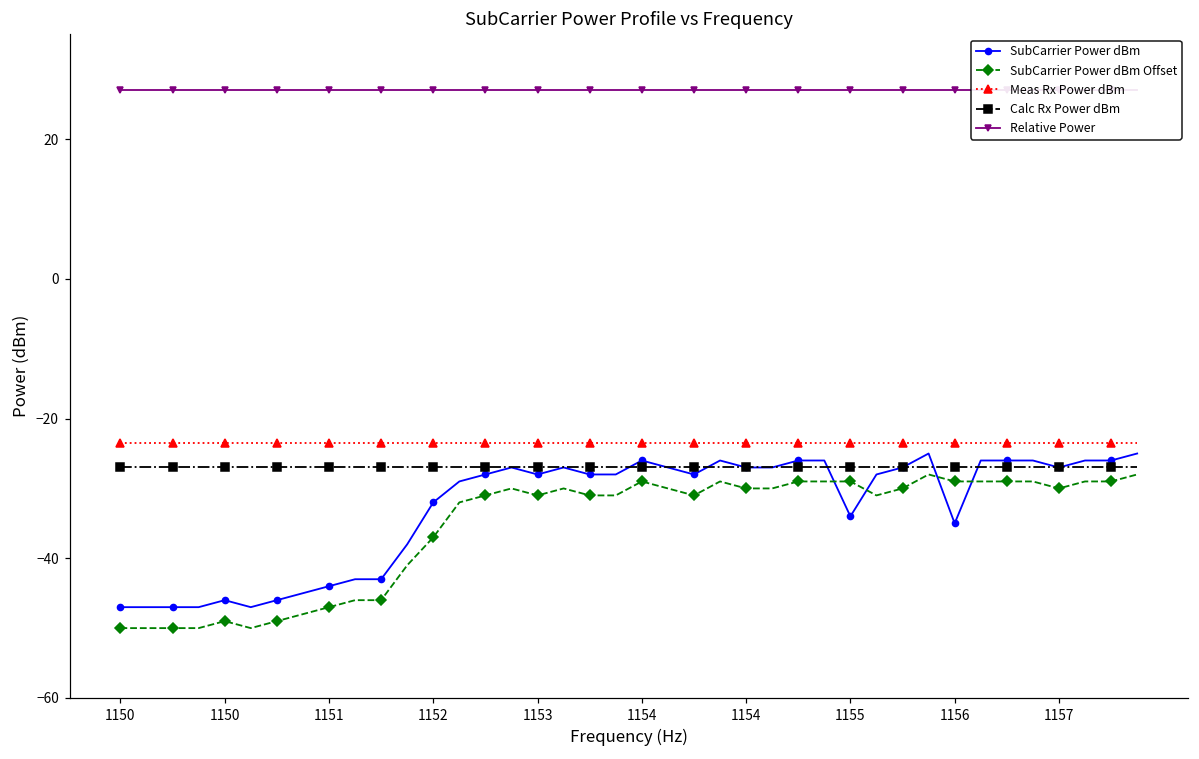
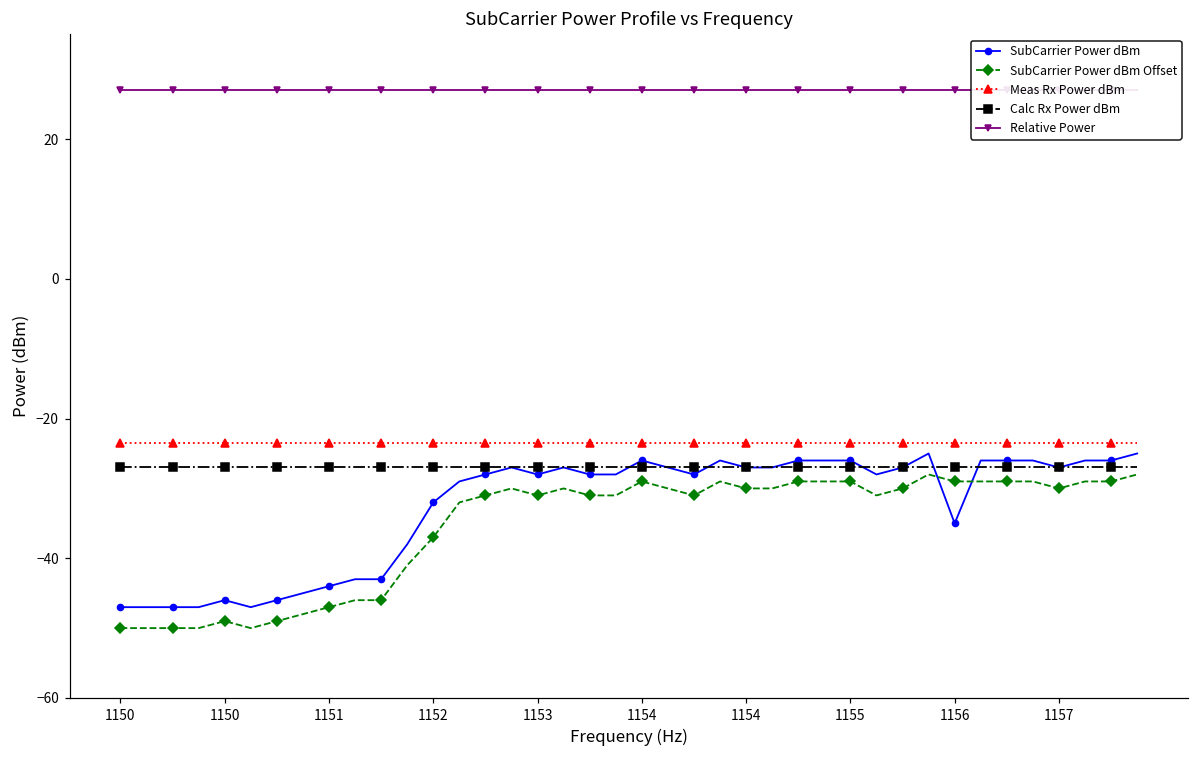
  {
    "SubCarrier Power dBm": {
      "1151": -44,
      "1152": -32,
      "1153": -28,
-     "1155": -34,
+     "1155": -26,
      "1156": -35
    },
    "SubCarrier Power dBm Offset": {
      "1151": -47,
      "1152": -37,
      "1153": -31,
      "1155": -29,
      "1156": -29,
      "1157": -30
    },
    "Meas Rx Power dBm": {
      "1151": -23,
      "1152": -23,
      "1153": -23,
      "1155": -23,
      "1156": -23,
      "1157": -23
    },
    "Calc Rx Power dBm": {
      "1151": -27,
      "1152": -27,
      "1153": -27,
      "1155": -27,
      "1156": -27
    },
    "Relative Power": {
      "1151": 27,
      "1152": 27,
      "1153": 27,
      "1155": 27,
      "1156": 27
    }
  }
